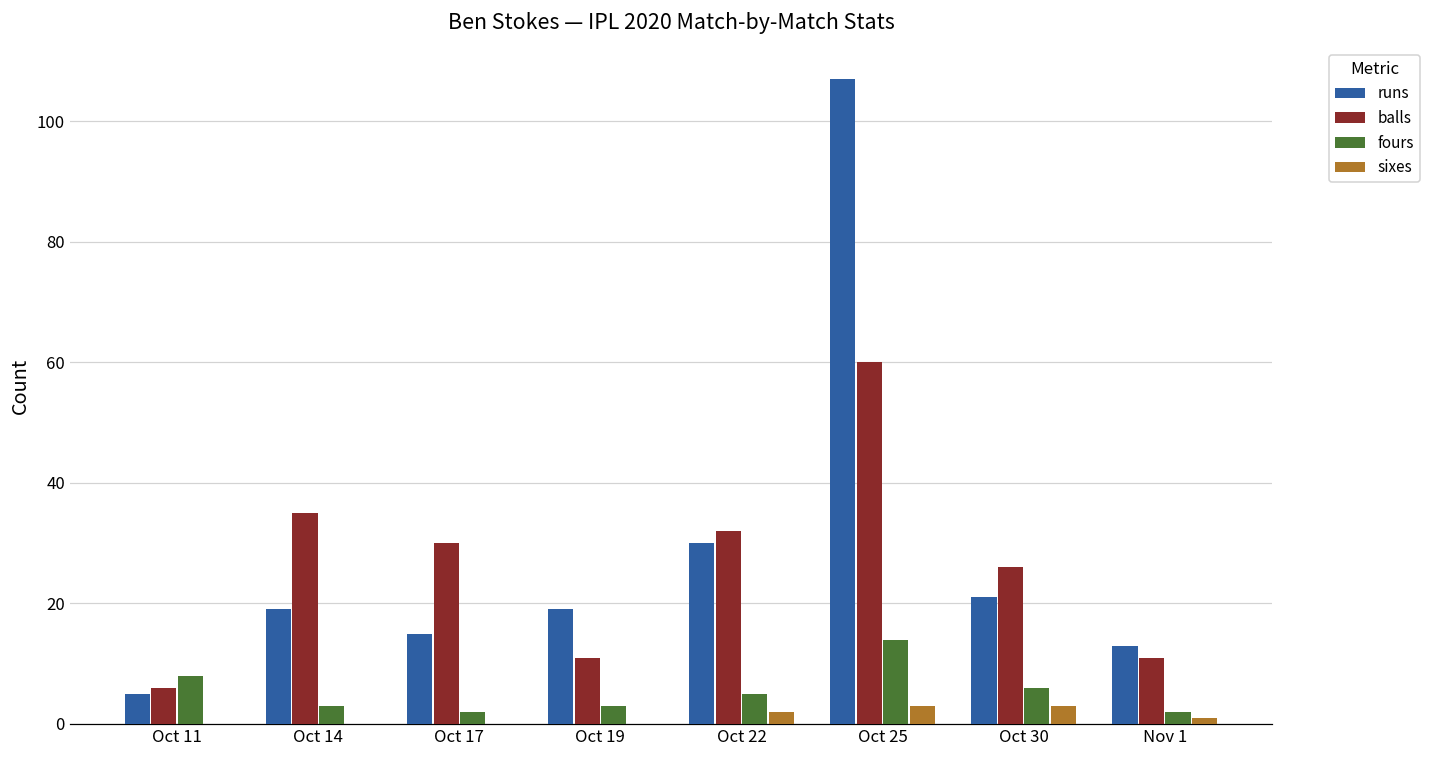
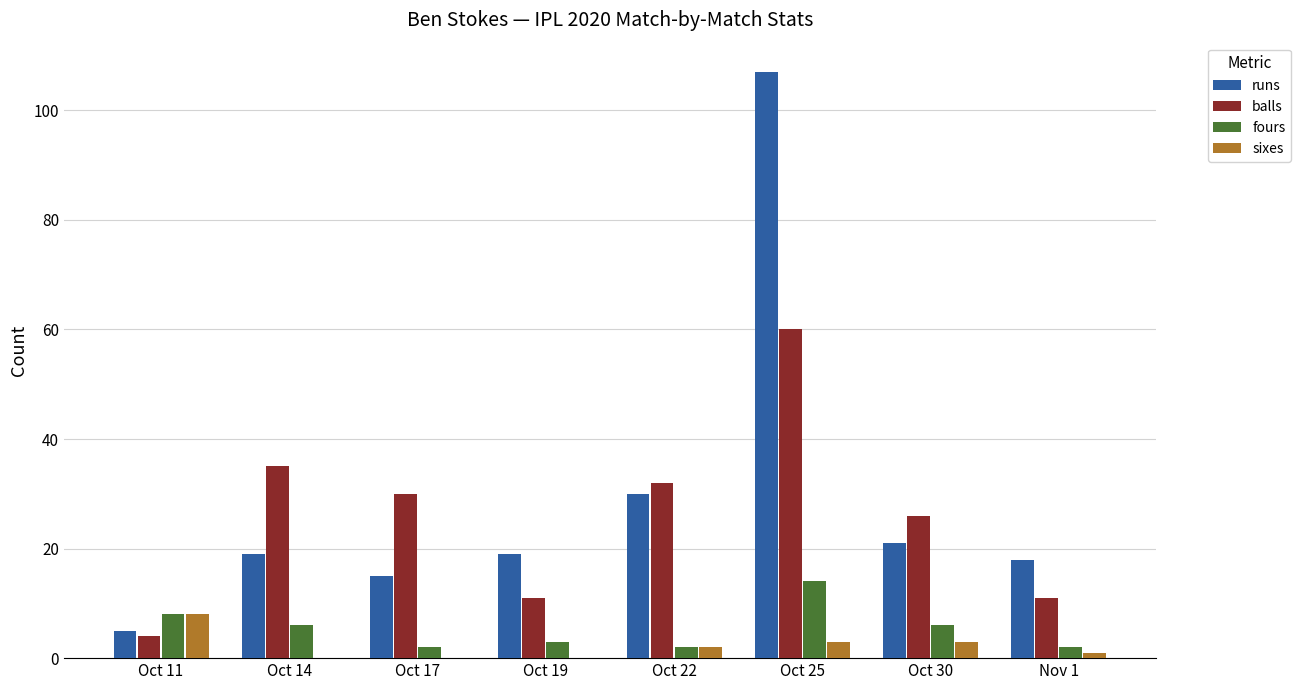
  {
    "runs": {
      "Oct 11": 5,
      "Oct 14": 19,
      "Oct 17": 15,
      "Oct 19": 19,
      "Oct 22": 30,
      "Oct 25": 107,
      "Oct 30": 21,
-     "Nov 1": 13
+     "Nov 1": 18
    },
    "balls": {
-     "Oct 11": 6,
+     "Oct 11": 4,
      "Oct 14": 35,
      "Oct 17": 30,
      "Oct 19": 11,
      "Oct 22": 32,
      "Oct 25": 60,
      "Oct 30": 26,
      "Nov 1": 11
    },
    "fours": {
      "Oct 11": 8,
-     "Oct 14": 3,
+     "Oct 14": 6,
      "Oct 17": 2,
      "Oct 19": 3,
-     "Oct 22": 5,
+     "Oct 22": 2,
      "Oct 25": 14,
      "Oct 30": 6,
      "Nov 1": 2
    },
    "sixes": {
-     "Oct 11": 0,
+     "Oct 11": 8,
      "Oct 14": 0,
      "Oct 17": 0,
      "Oct 19": 0,
      "Oct 22": 2,
      "Oct 25": 3,
      "Oct 30": 3,
      "Nov 1": 1
    }
  }
